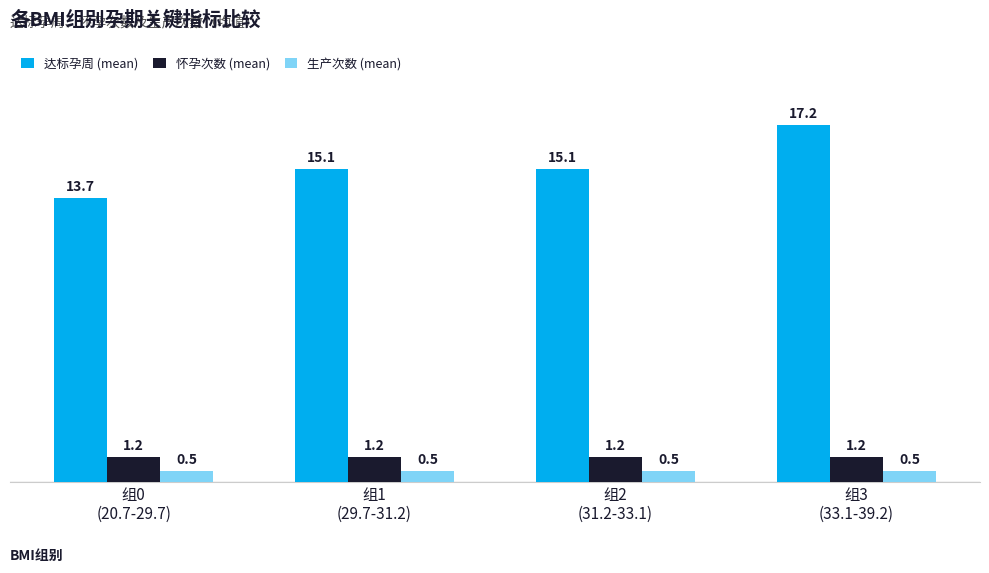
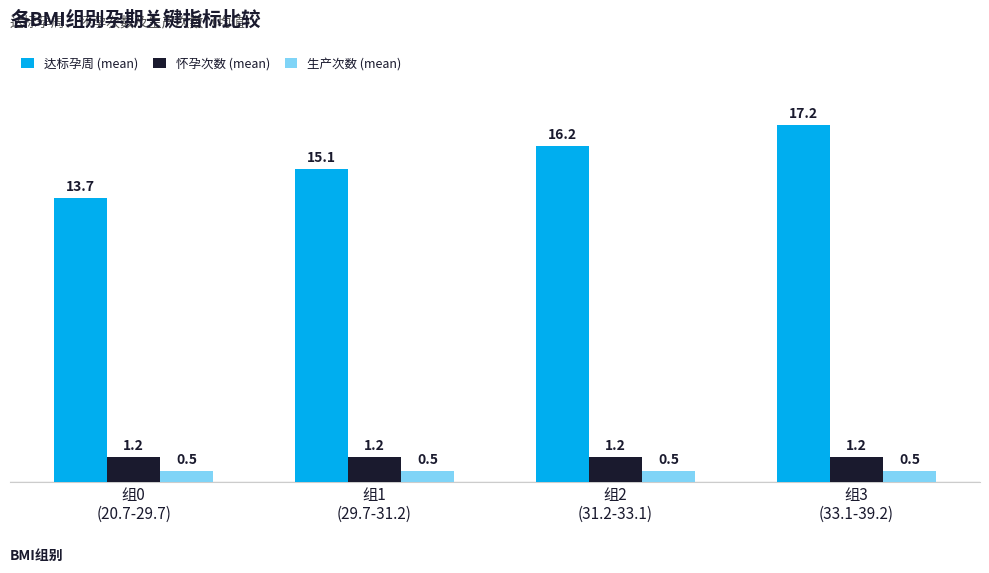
  {
    "达标孕周 (mean)": {
      "组0 (20.7-29.7)": 13.7,
      "组1 (29.7-31.2)": 15.1,
-     "组2 (31.2-33.1)": 15.1,
+     "组2 (31.2-33.1)": 16.2,
      "组3 (33.1-39.2)": 17.2
    },
    "怀孕次数 (mean)": {
      "组0 (20.7-29.7)": 1.2,
      "组1 (29.7-31.2)": 1.2,
      "组2 (31.2-33.1)": 1.2,
      "组3 (33.1-39.2)": 1.2
    },
    "生产次数 (mean)": {
      "组0 (20.7-29.7)": 0.5,
      "组1 (29.7-31.2)": 0.5,
      "组2 (31.2-33.1)": 0.5,
      "组3 (33.1-39.2)": 0.5
    }
  }
